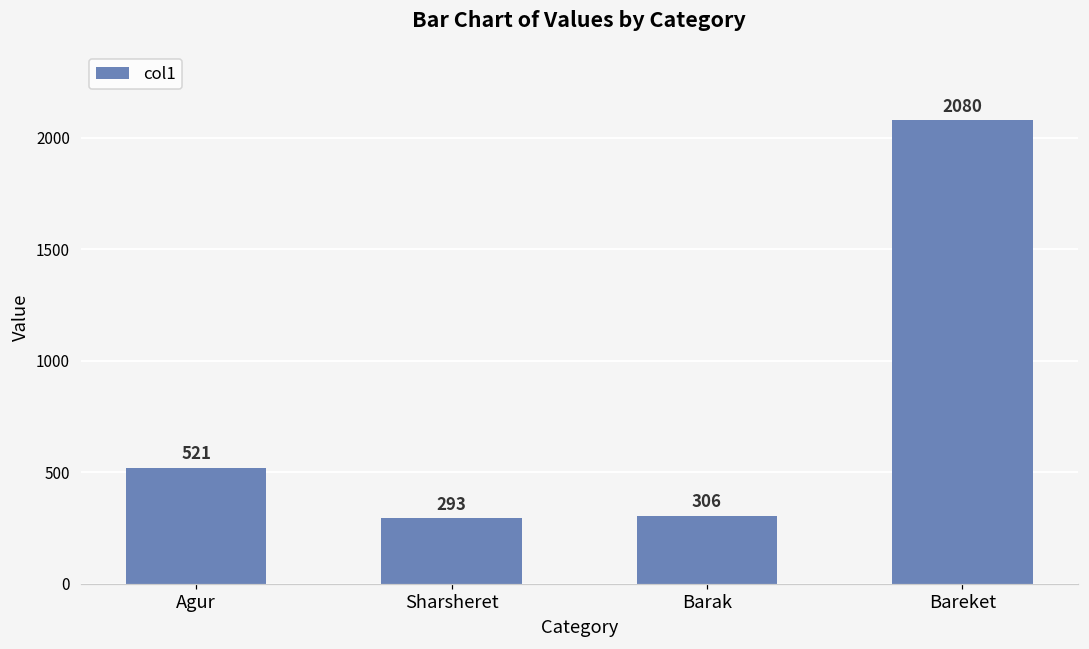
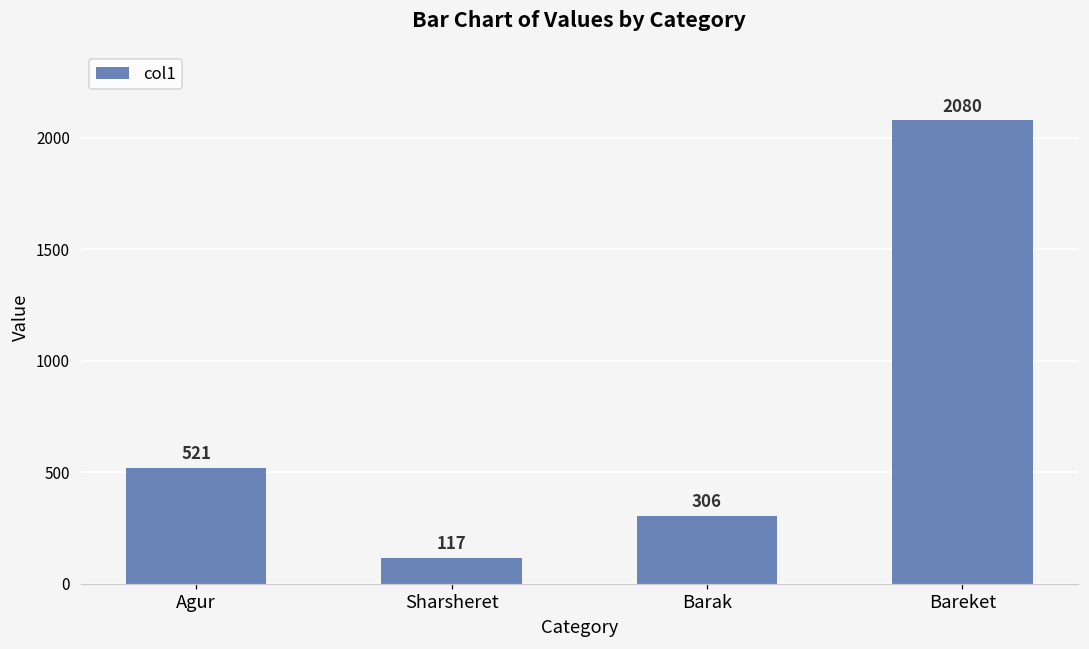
  {
    "Agur": 521,
-   "Sharsheret": 293,
+   "Sharsheret": 117,
    "Barak": 306,
    "Bareket": 2080
  }
